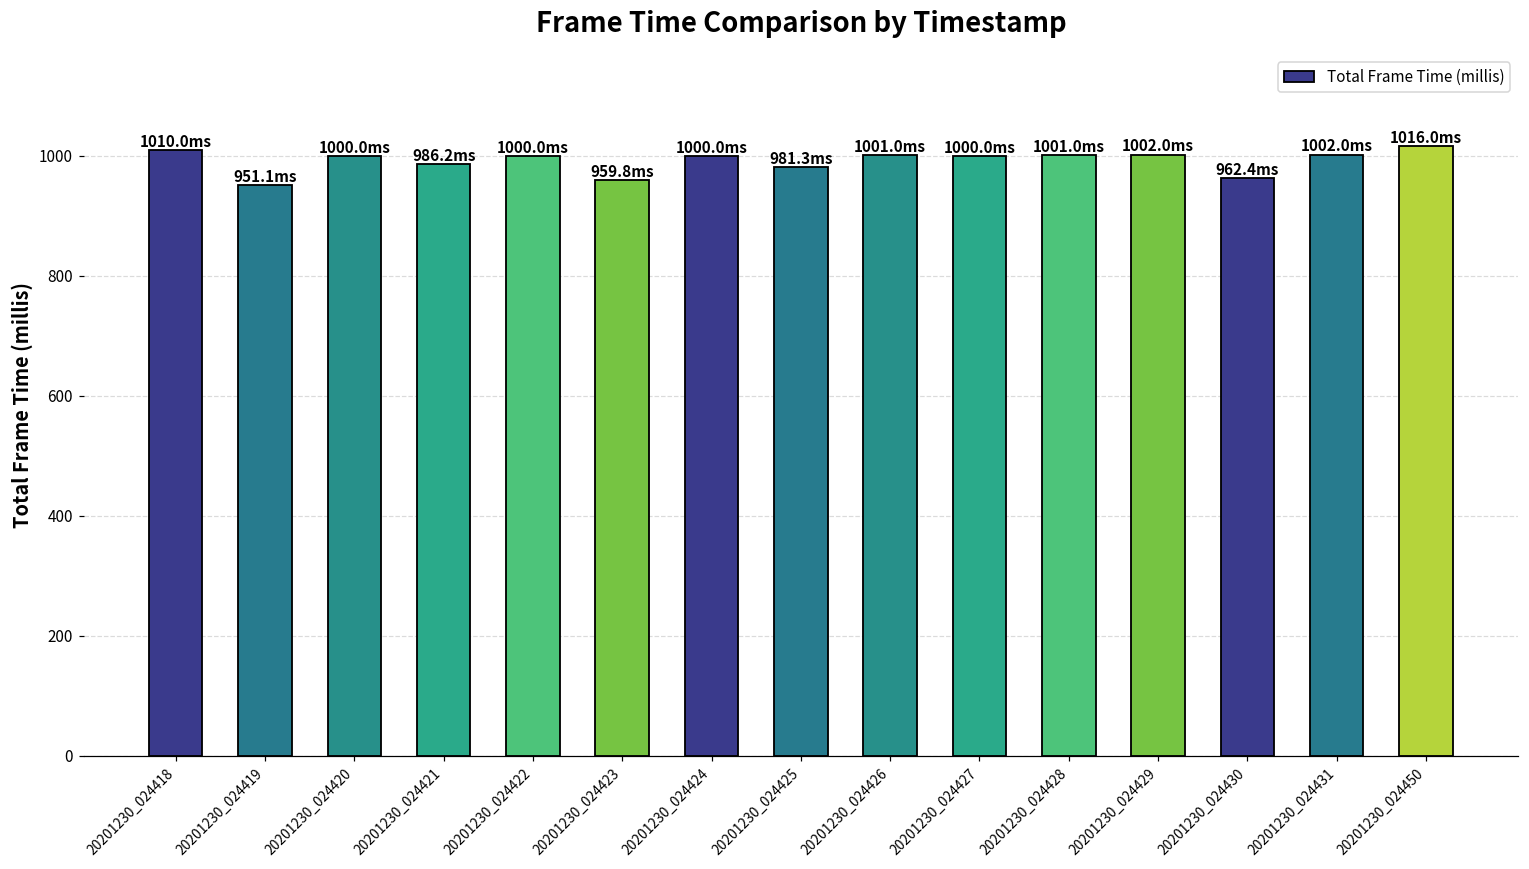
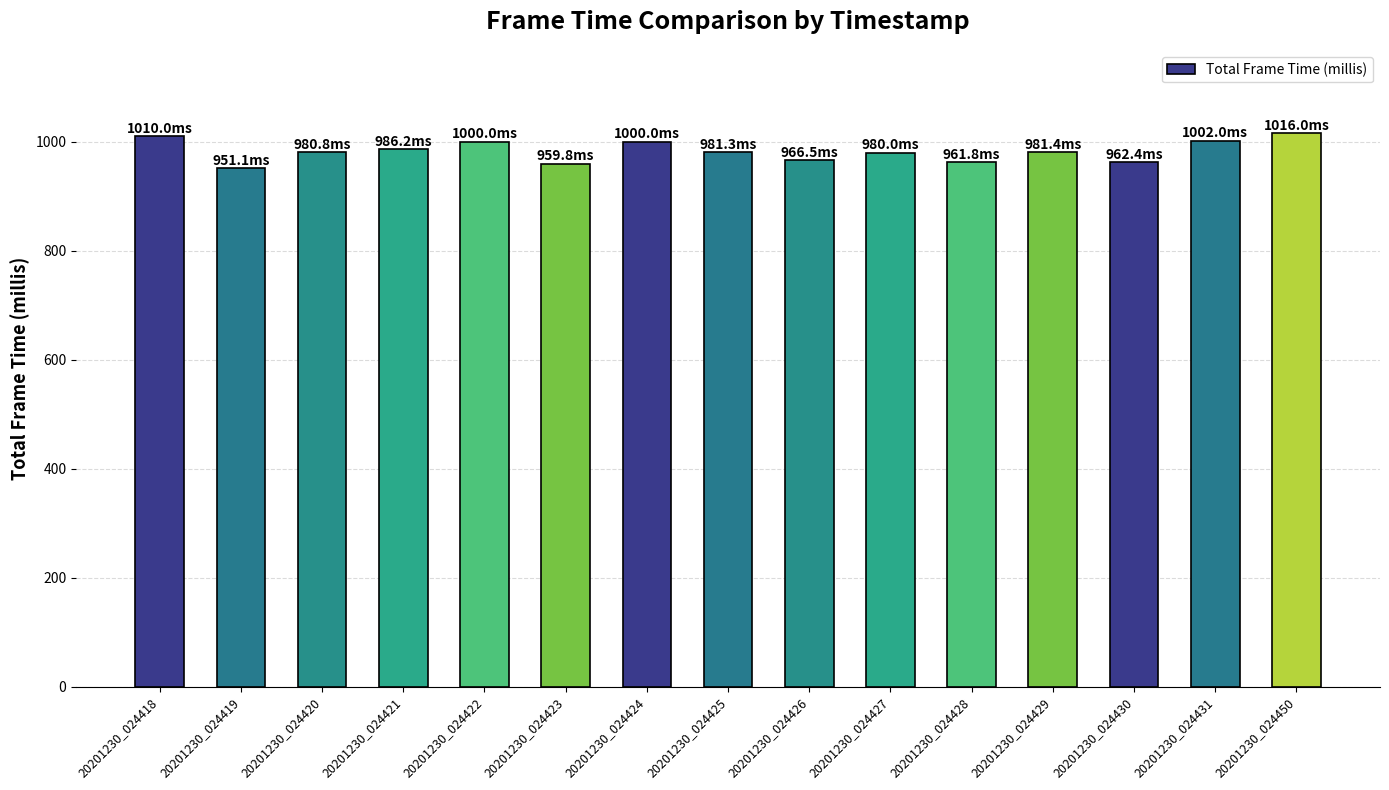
  {
    "20201230_024418": 1010.0,
    "20201230_024419": 951.1,
-   "20201230_024420": 1000.0,
+   "20201230_024420": 980.8,
    "20201230_024421": 986.2,
    "20201230_024422": 1000.0,
    "20201230_024423": 959.8,
    "20201230_024424": 1000.0,
    "20201230_024425": 981.3,
-   "20201230_024426": 1001.0,
-   "20201230_024427": 1000.0,
-   "20201230_024428": 1001.0,
-   "20201230_024429": 1002.0,
+   "20201230_024426": 966.5,
+   "20201230_024427": 980.0,
+   "20201230_024428": 961.8,
+   "20201230_024429": 981.4,
    "20201230_024430": 962.4,
    "20201230_024431": 1002.0,
    "20201230_024450": 1016.0
  }
